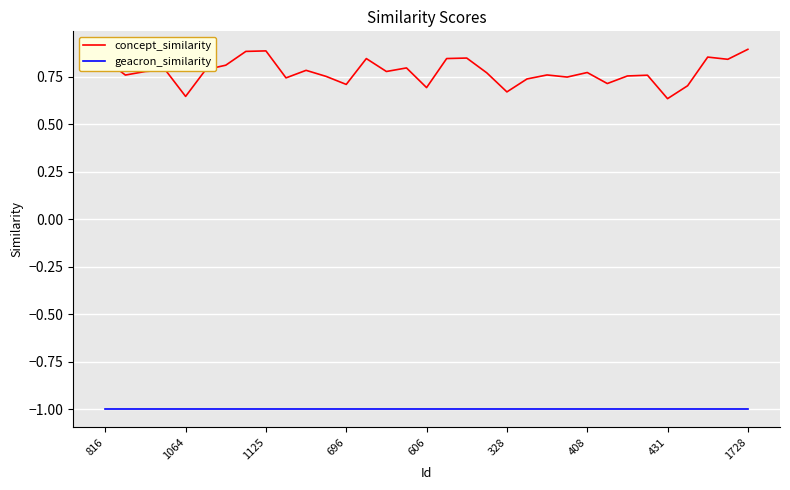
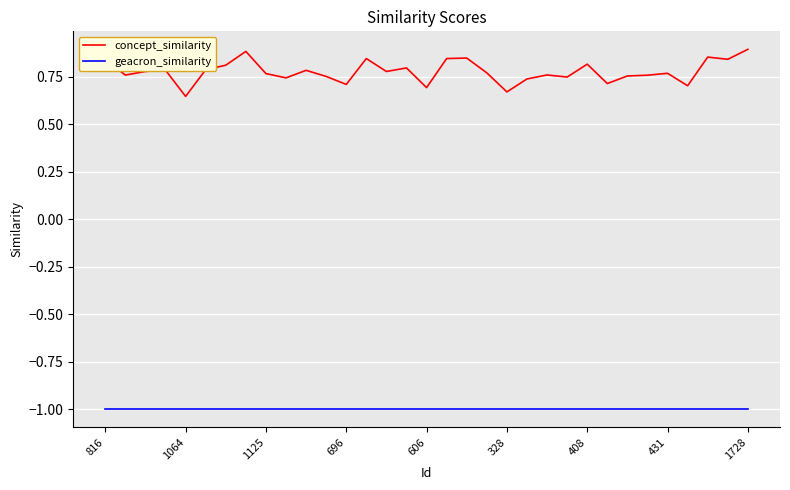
  {
    "concept_similarity": {
      "1064": 0.65,
-     "1125": 0.89,
+     "1125": 0.77,
      "696": 0.71,
      "606": 0.69,
      "328": 0.67,
-     "408": 0.77,
-     "431": 0.63,
+     "408": 0.82,
+     "431": 0.77,
      "1728": 0.89
    },
    "geacron_similarity": {
      "816": -1.00,
      "1064": -1.00,
      "1125": -1.00,
      "696": -1.00,
      "606": -1.00,
      "328": -1.00,
      "408": -1.00,
      "431": -1.00,
      "1728": -1.00
    }
  }
